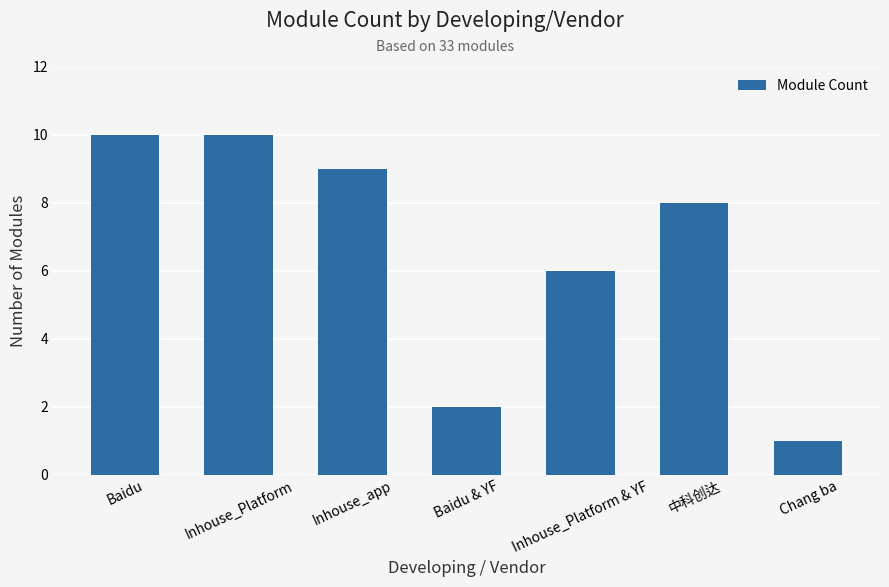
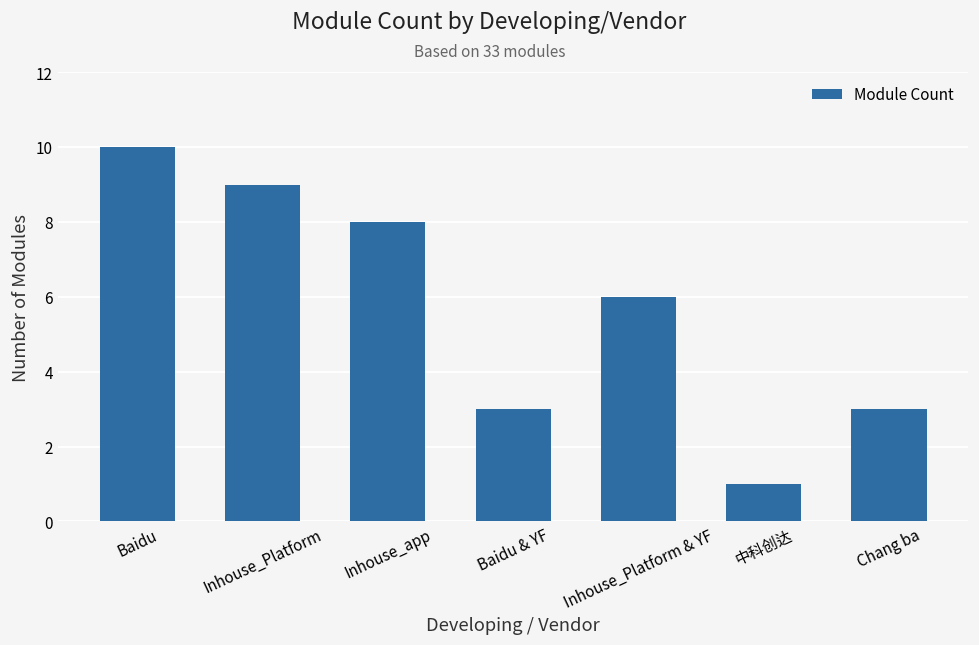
  {
    "Baidu": 10,
-   "Inhouse_Platform": 10,
-   "Inhouse_app": 9,
-   "Baidu & YF": 2,
+   "Inhouse_Platform": 9,
+   "Inhouse_app": 8,
+   "Baidu & YF": 3,
    "Inhouse_Platform & YF": 6,
-   "中科创达": 8,
-   "Chang ba": 1
+   "中科创达": 1,
+   "Chang ba": 3
  }
